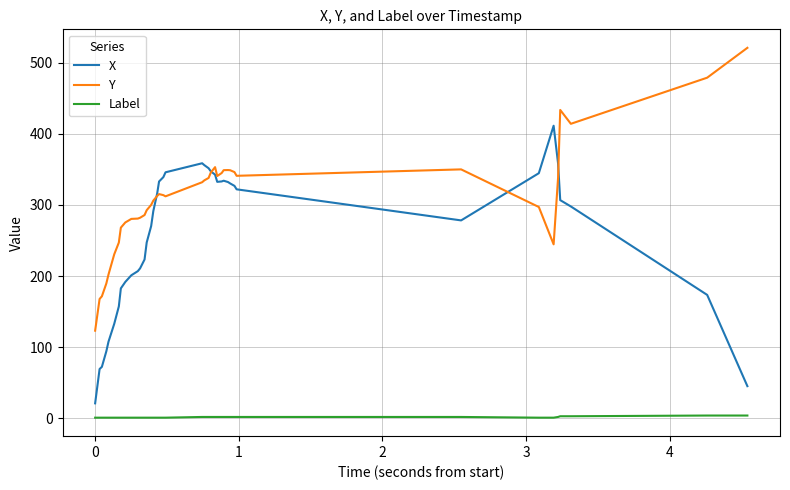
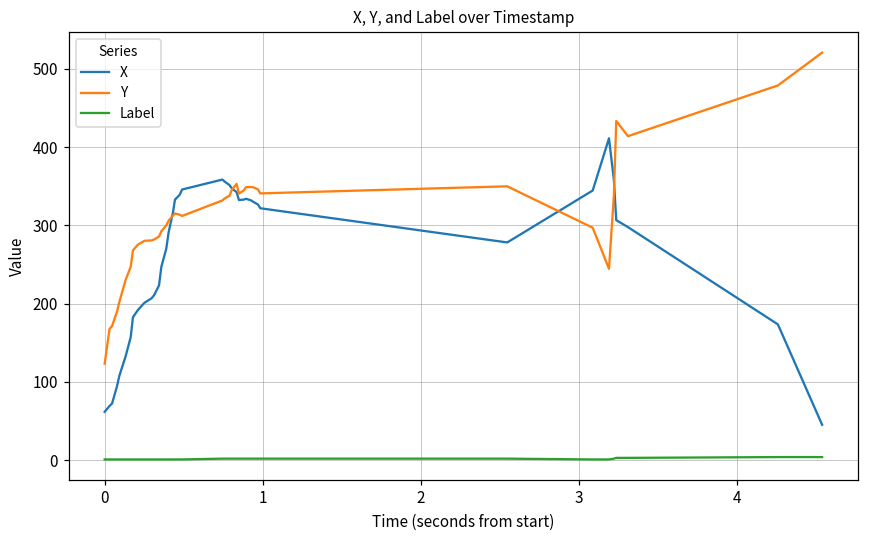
  {
    "X": {
-     "0": 20
+     "0": 60
    },
    "Y": {
      "0": 120
    },
    "Label": {
      "0": 0
    }
  }
